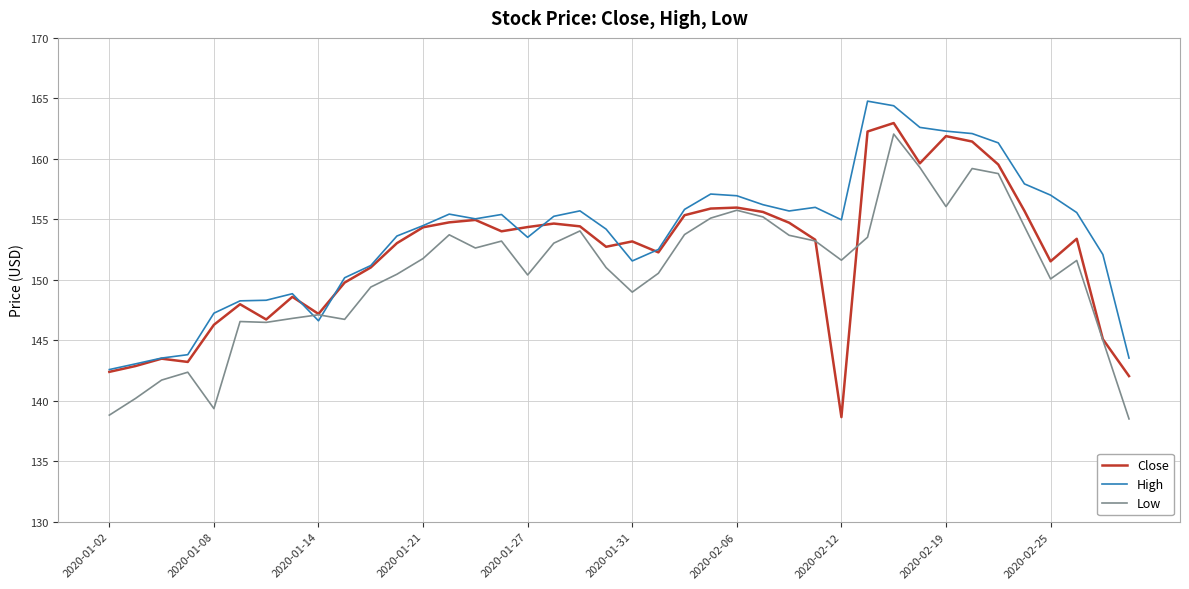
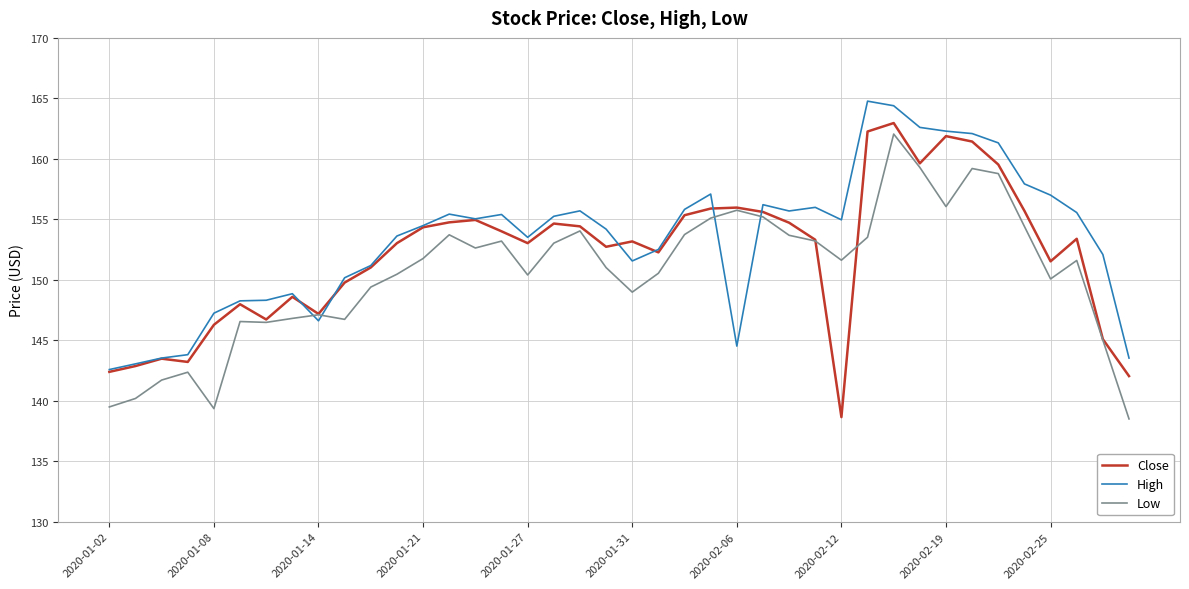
  {
    "Close": {
      "2020-01-08": 146.3,
-     "2020-01-27": 154.4,
+     "2020-01-27": 153.0,
      "2020-01-31": 153.2,
      "2020-02-06": 156.0,
      "2020-02-12": 138.6,
      "2020-02-19": 161.9,
      "2020-02-25": 151.5
    },
    "High": {
      "2020-01-08": 147.2,
      "2020-01-14": 146.6,
      "2020-01-27": 153.5,
      "2020-01-31": 151.6,
-     "2020-02-06": 156.9,
+     "2020-02-06": 144.5,
      "2020-02-12": 155.0,
      "2020-02-19": 162.3,
      "2020-02-25": 157.0
    },
    "Low": {
-     "2020-01-02": 138.8,
+     "2020-01-02": 139.5,
      "2020-01-08": 139.3,
      "2020-01-21": 151.8,
      "2020-01-27": 150.4,
      "2020-01-31": 149.0,
      "2020-02-06": 155.8,
      "2020-02-12": 151.6,
      "2020-02-19": 156.1,
      "2020-02-25": 150.1
    }
  }
